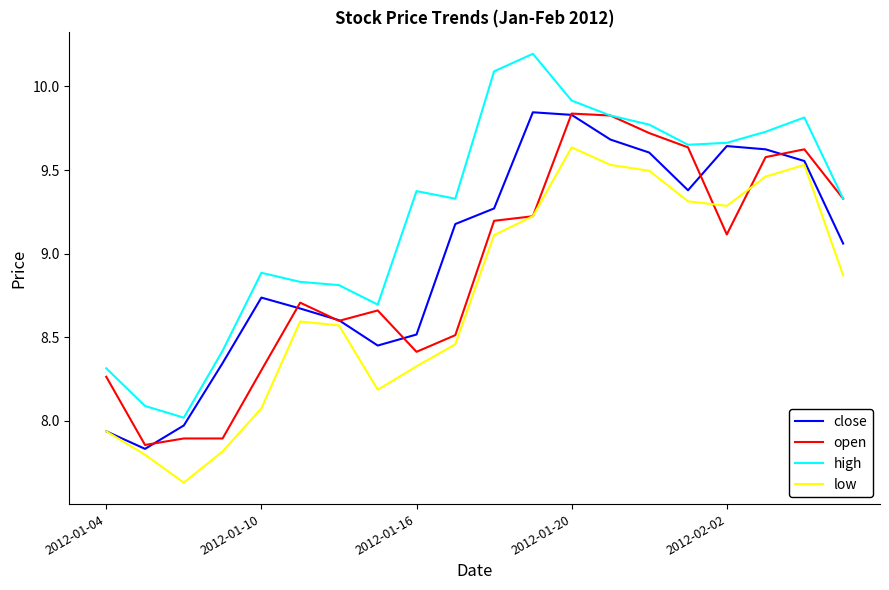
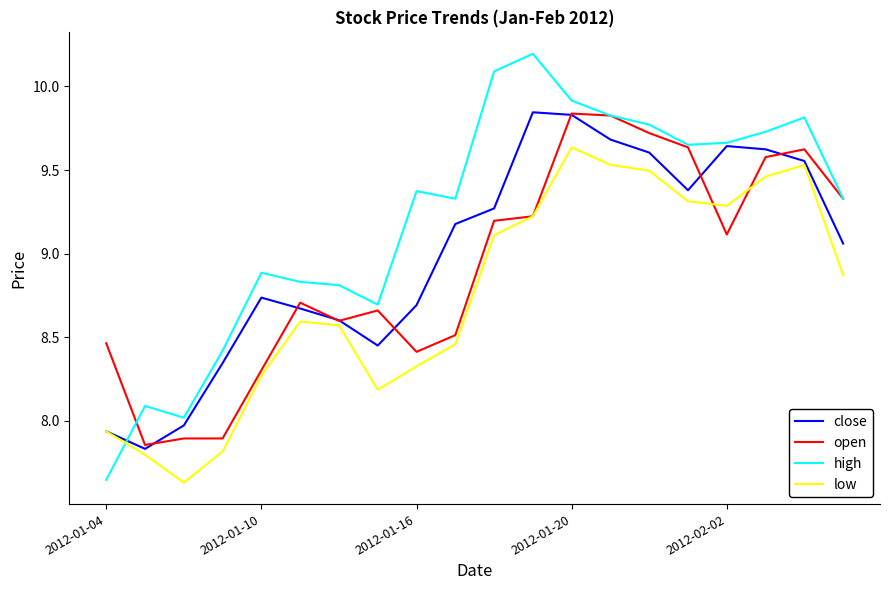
  {
    "close": {
      "2012-01-10": 8.74,
-     "2012-01-16": 8.52,
+     "2012-01-16": 8.69,
      "2012-02-02": 9.64
    },
    "open": {
-     "2012-01-04": 8.26,
+     "2012-01-04": 8.46,
      "2012-01-10": 8.30,
      "2012-01-16": 8.41,
      "2012-02-02": 9.11
    },
    "high": {
-     "2012-01-04": 8.31,
+     "2012-01-04": 7.65,
      "2012-01-10": 8.89,
      "2012-01-16": 9.37,
      "2012-01-20": 9.92,
      "2012-02-02": 9.66
    },
    "low": {
-     "2012-01-10": 8.07,
+     "2012-01-10": 8.27,
      "2012-01-16": 8.33,
      "2012-01-20": 9.64,
      "2012-02-02": 9.29
    }
  }
